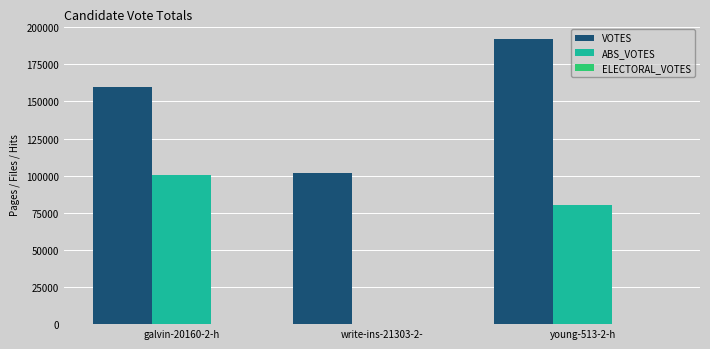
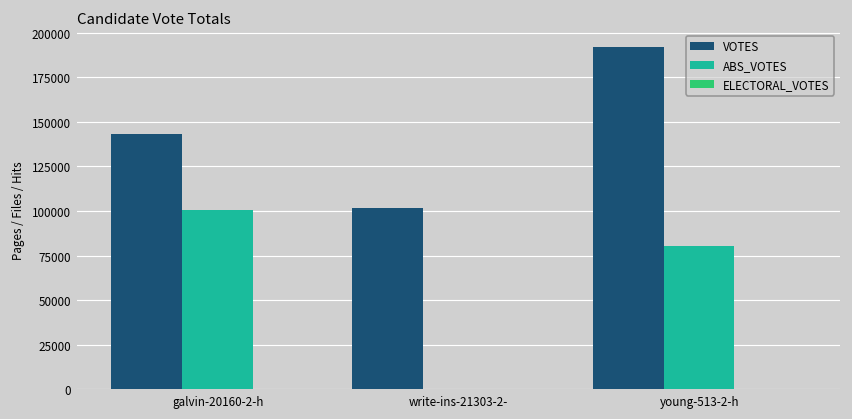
  {
    "VOTES": {
-     "galvin-20160-2-h": 160000,
+     "galvin-20160-2-h": 143000,
      "write-ins-21303-2-": 102000,
      "young-513-2-h": 192000
    }
  }
